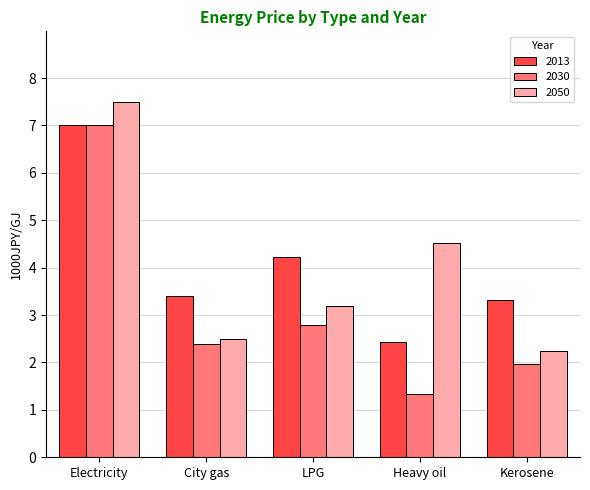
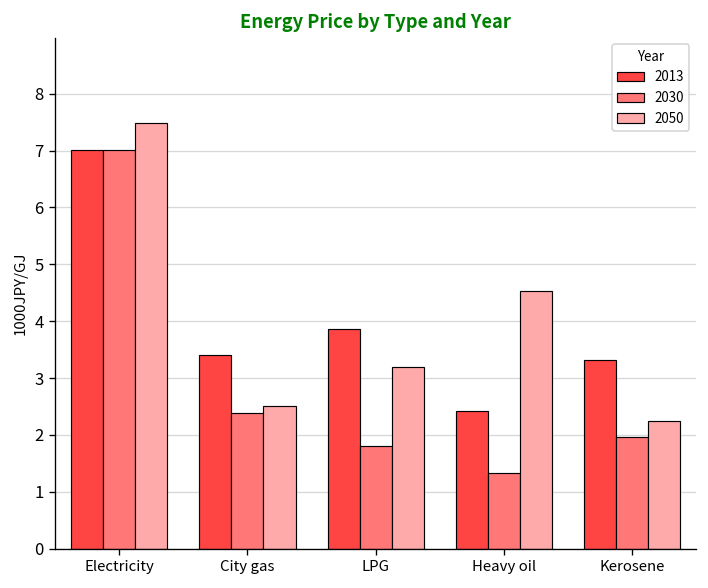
  {
    "2013": {
      "Electricity": 7.0,
      "City gas": 3.4,
-     "LPG": 4.2,
+     "LPG": 3.9,
      "Heavy oil": 2.4,
      "Kerosene": 3.3
    },
    "2030": {
      "Electricity": 7.0,
      "City gas": 2.4,
-     "LPG": 2.8,
+     "LPG": 1.8,
      "Heavy oil": 1.3,
      "Kerosene": 2.0
    },
    "2050": {
      "Electricity": 7.5,
      "City gas": 2.5,
      "LPG": 3.2,
      "Heavy oil": 4.5,
      "Kerosene": 2.2
    }
  }
